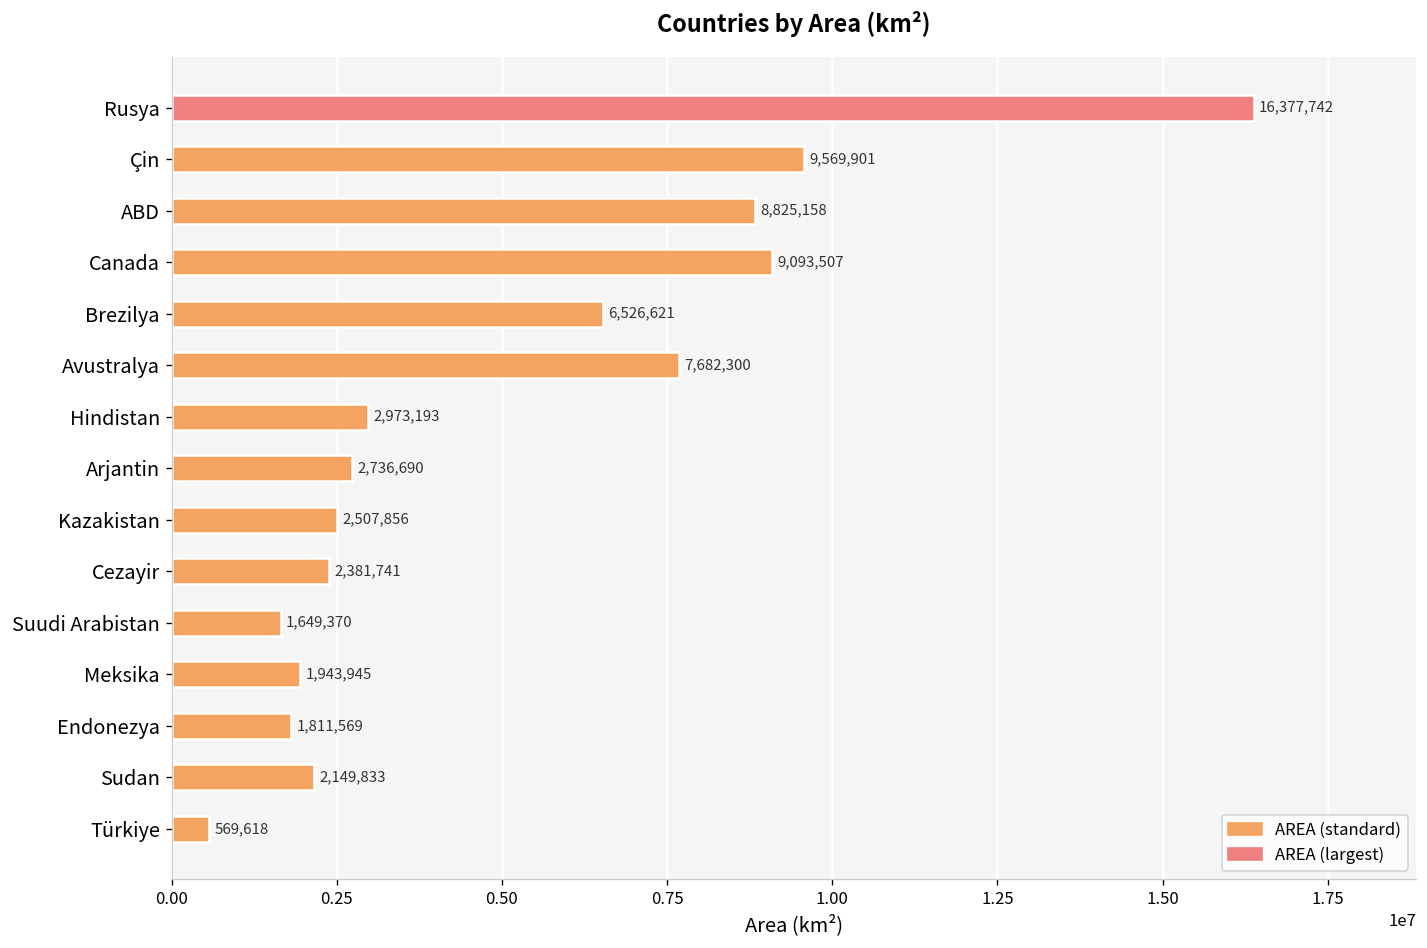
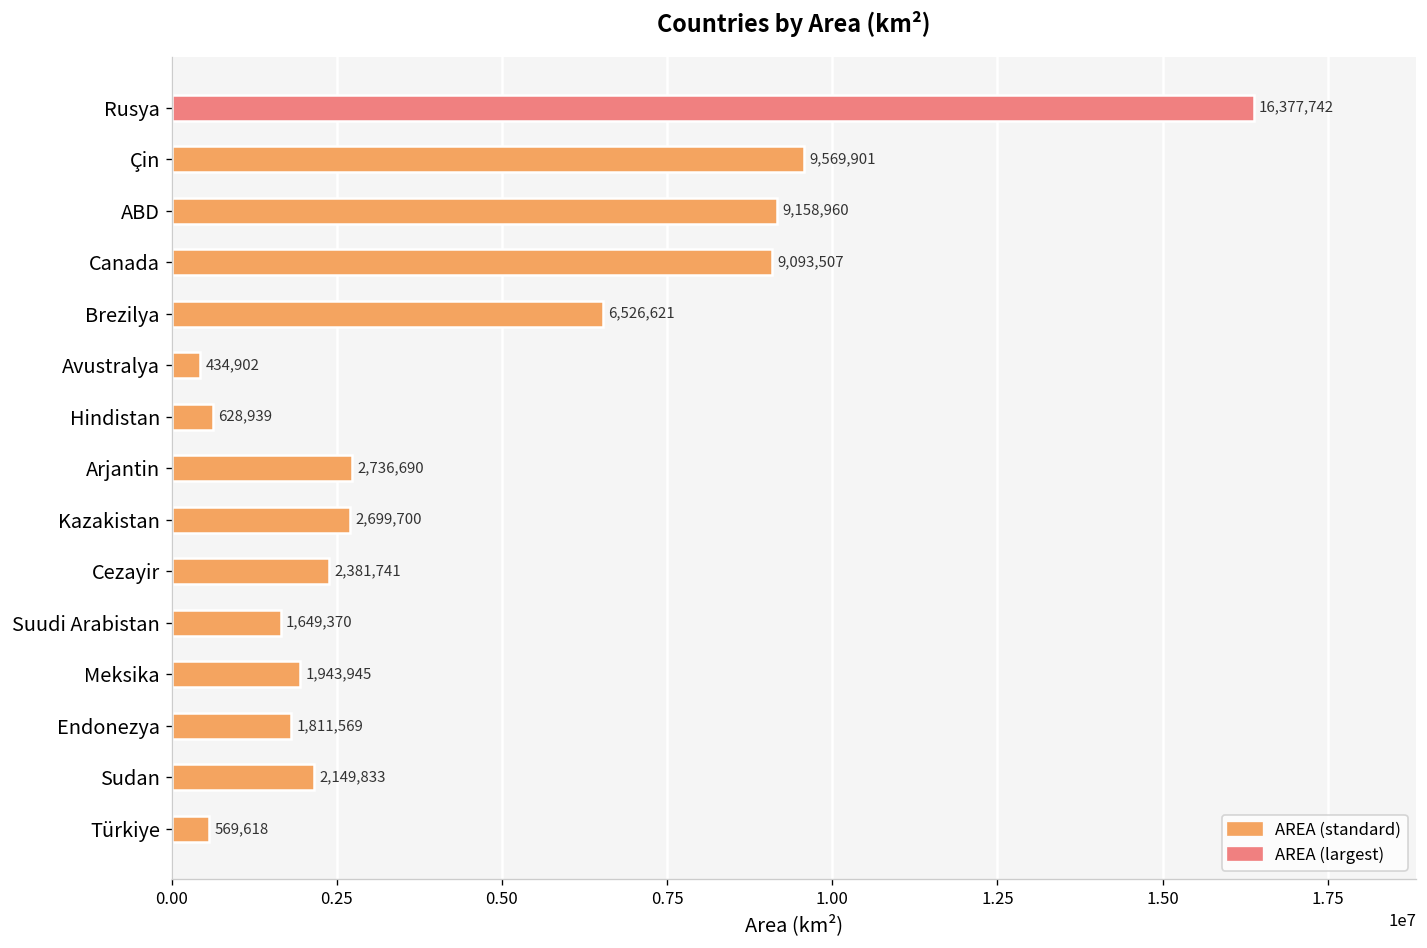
  {
    "Rusya": "16,377,742",
    "Çin": "9,569,901",
-   "ABD": "8,825,158",
+   "ABD": "9,158,960",
    "Canada": "9,093,507",
    "Brezilya": "6,526,621",
-   "Avustralya": "7,682,300",
-   "Hindistan": "2,973,193",
+   "Avustralya": "434,902",
+   "Hindistan": "628,939",
    "Arjantin": "2,736,690",
-   "Kazakistan": "2,507,856",
+   "Kazakistan": "2,699,700",
    "Cezayir": "2,381,741",
    "Suudi Arabistan": "1,649,370",
    "Meksika": "1,943,945",
    "Endonezya": "1,811,569",
    "Sudan": "2,149,833",
    "Türkiye": "569,618"
  }
